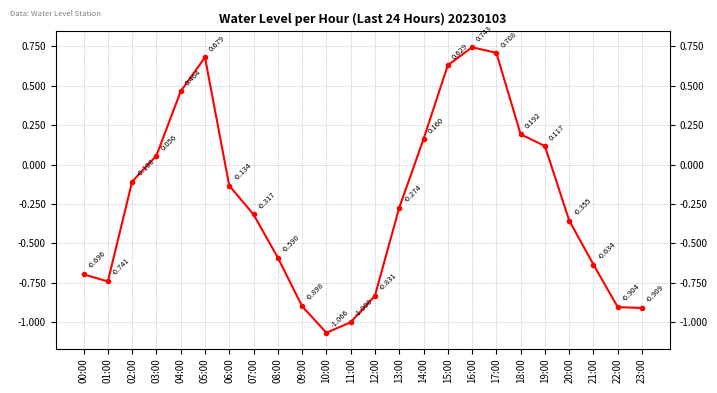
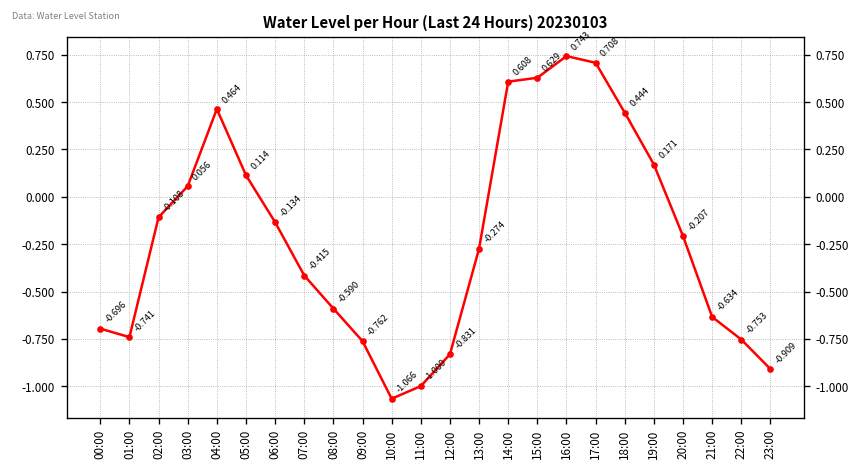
  {
    "00:00": -0.696,
    "01:00": -0.741,
    "03:00": 0.056,
    "04:00": 0.464,
-   "05:00": 0.679,
+   "05:00": 0.114,
    "06:00": -0.134,
-   "07:00": -0.317,
+   "07:00": -0.415,
    "08:00": -0.590,
-   "09:00": -0.898,
+   "09:00": -0.762,
    "12:00": -0.831,
    "13:00": -0.274,
-   "14:00": 0.160,
+   "14:00": 0.608,
    "15:00": 0.629,
    "16:00": 0.743,
    "17:00": 0.708,
-   "18:00": 0.192,
-   "19:00": 0.117,
-   "20:00": -0.355,
+   "18:00": 0.444,
+   "19:00": 0.171,
+   "20:00": -0.207,
    "21:00": -0.634,
-   "22:00": -0.904,
+   "22:00": -0.753,
    "23:00": -0.909
  }
